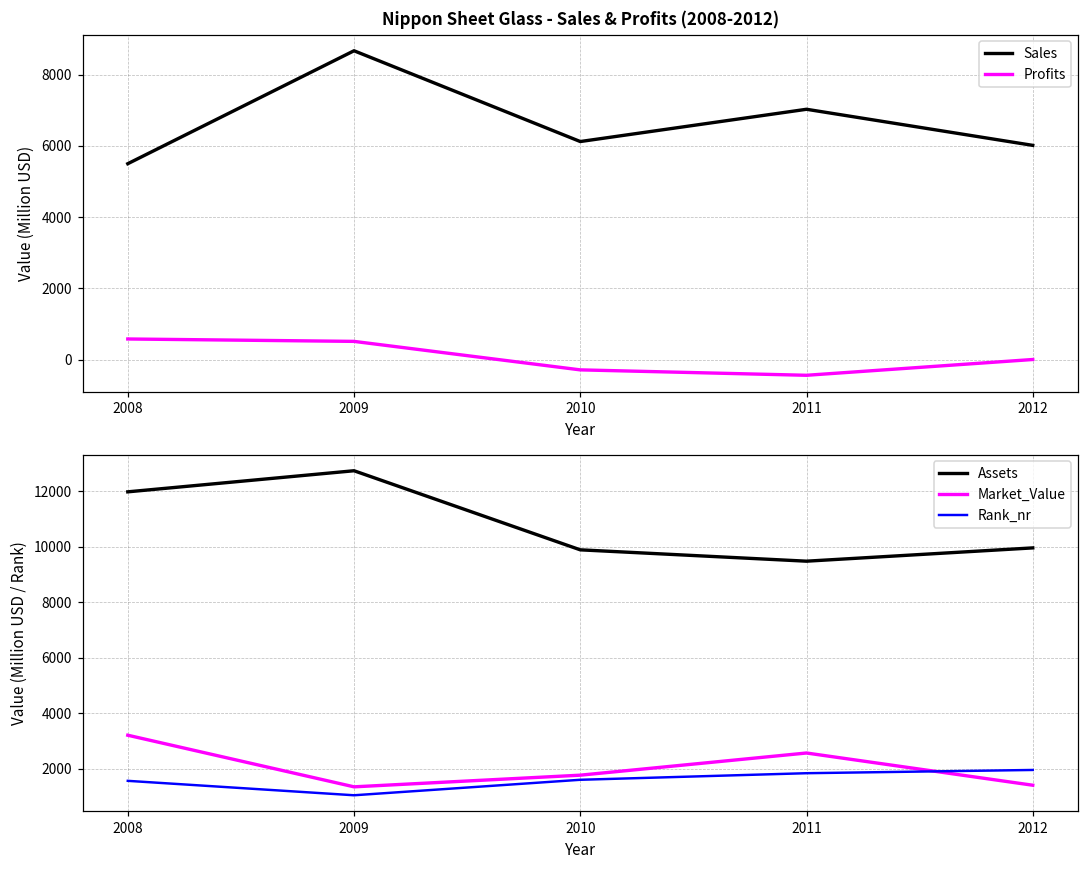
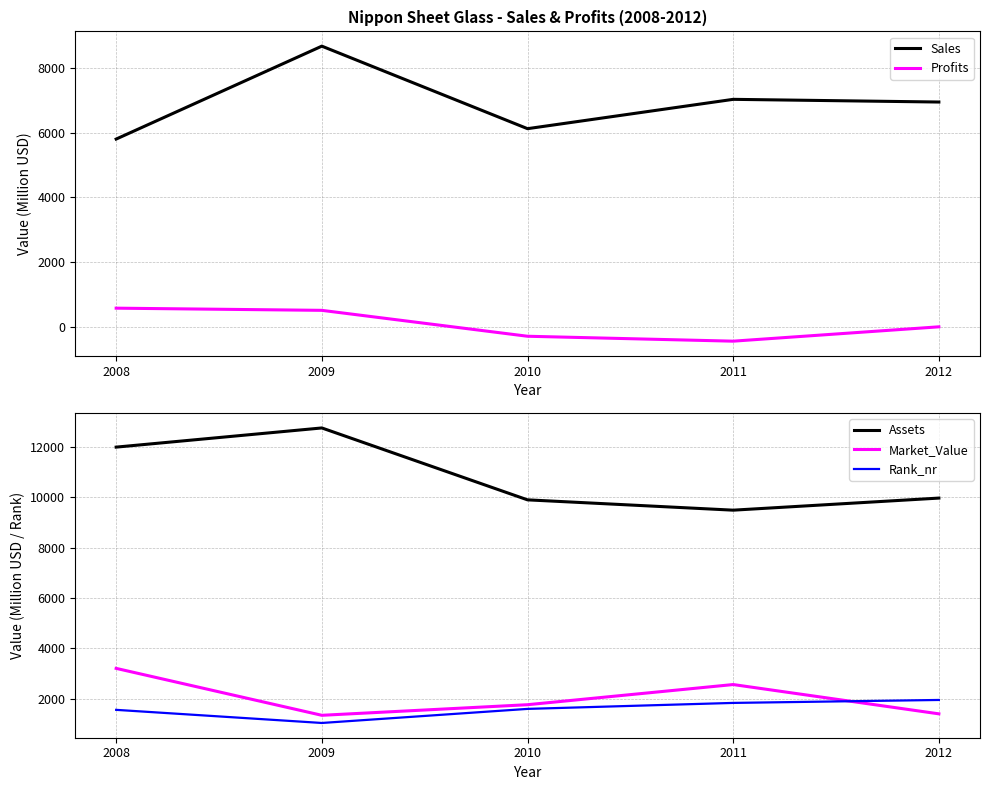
  {
    "Nippon Sheet Glass - Sales & Profits (2008-2012)": {
      "Sales": {
-       "2008": 5500,
+       "2008": 5800,
        "2009": 8700,
        "2010": 6100,
        "2011": 7000,
-       "2012": 6000
+       "2012": 6900
      },
      "Profits": {
        "2008": 600,
        "2009": 500,
        "2010": -300,
        "2011": -400,
        "2012": 0
      }
    }
  }
